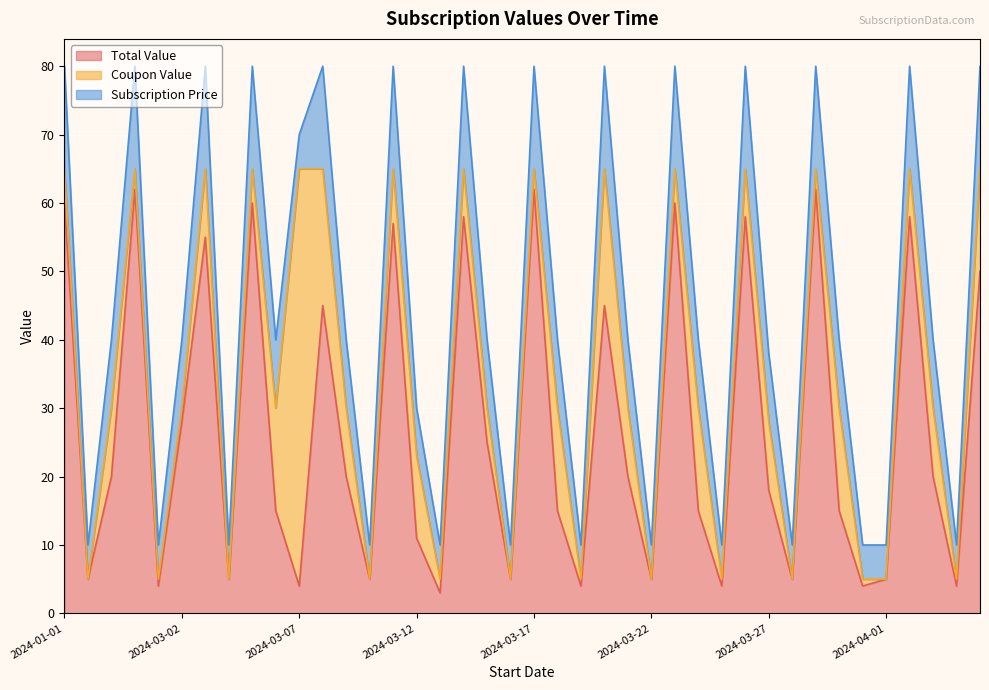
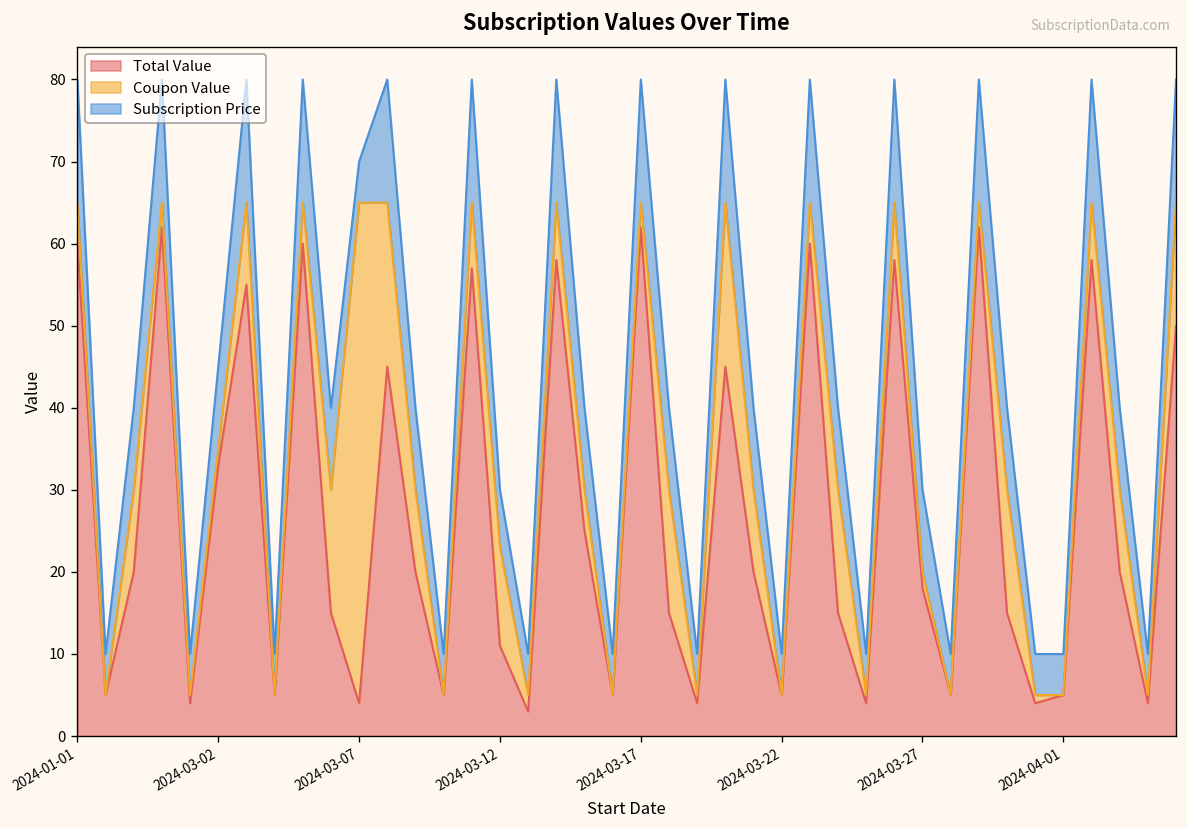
  {
    "Total Value": {
      "2024-01-01": 60,
-     "2024-03-02": 28,
+     "2024-03-02": 33,
      "2024-03-07": 4,
      "2024-03-12": 11,
      "2024-03-17": 62,
      "2024-03-27": 18
    },
    "Coupon Value": {
      "2024-01-01": 5,
      "2024-03-02": 2,
      "2024-03-07": 61,
      "2024-03-12": 12,
      "2024-03-17": 3,
-     "2024-03-27": 10
+     "2024-03-27": 2
    },
    "Subscription Price": {
      "2024-01-01": 15,
      "2024-03-02": 10,
      "2024-03-07": 5,
      "2024-03-12": 7,
      "2024-03-17": 15,
      "2024-03-22": 5,
      "2024-03-27": 10,
      "2024-04-01": 5
    }
  }
